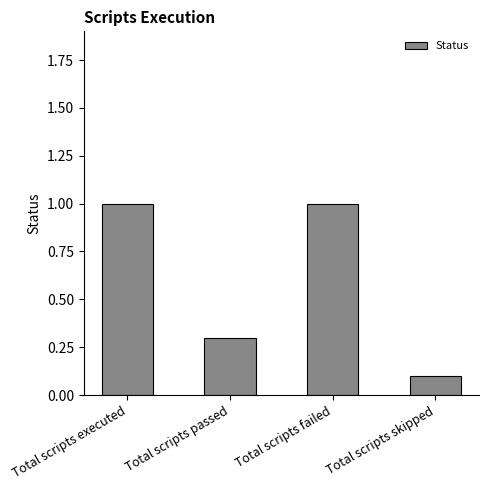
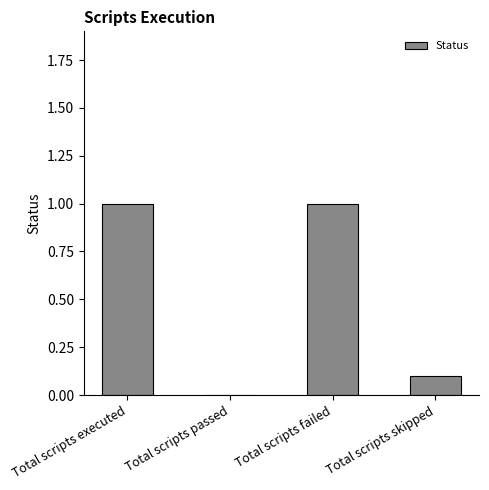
  {
    "Total scripts executed": 1.0,
-   "Total scripts passed": 0.3,
+   "Total scripts passed": 0.0,
    "Total scripts failed": 1.0,
    "Total scripts skipped": 0.1
  }
